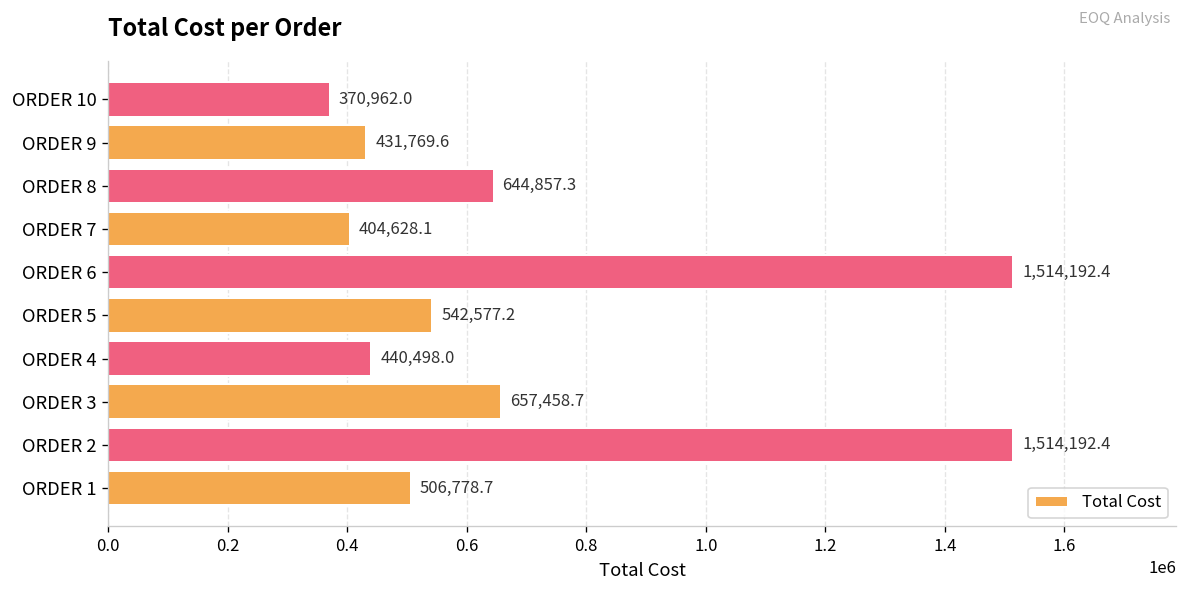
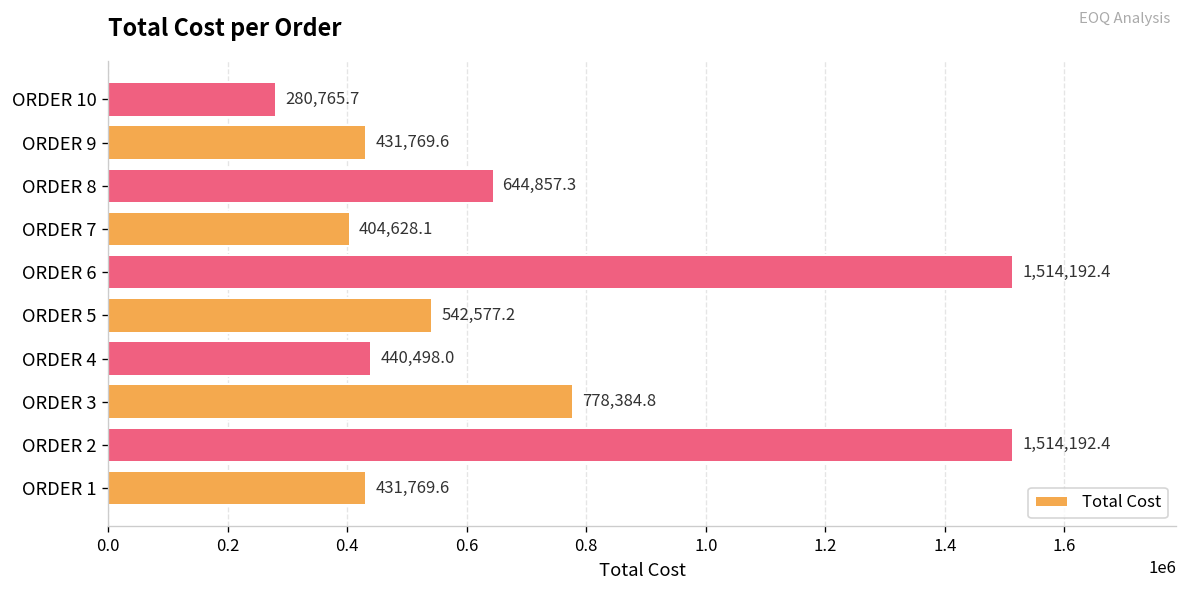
  {
-   "ORDER 10": "370,962.0",
+   "ORDER 10": "280,765.7",
    "ORDER 9": "431,769.6",
    "ORDER 8": "644,857.3",
    "ORDER 7": "404,628.1",
    "ORDER 6": "1,514,192.4",
    "ORDER 5": "542,577.2",
    "ORDER 4": "440,498.0",
-   "ORDER 3": "657,458.7",
+   "ORDER 3": "778,384.8",
    "ORDER 2": "1,514,192.4",
-   "ORDER 1": "506,778.7"
+   "ORDER 1": "431,769.6"
  }
